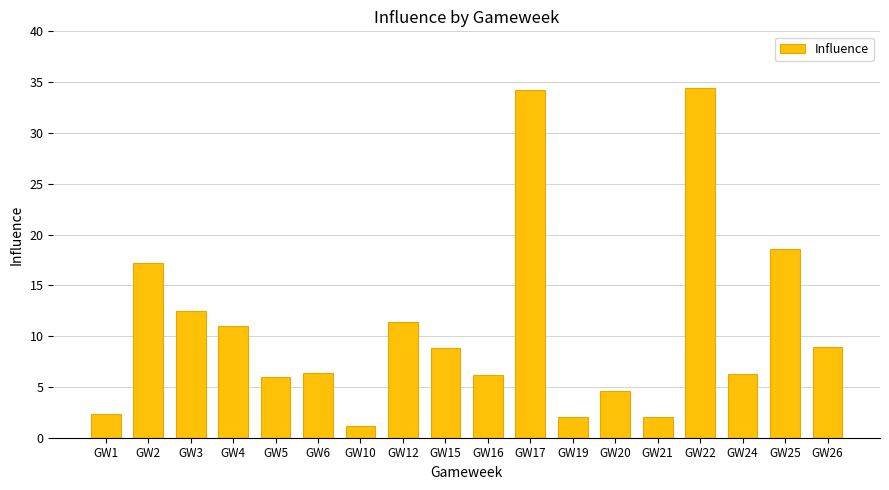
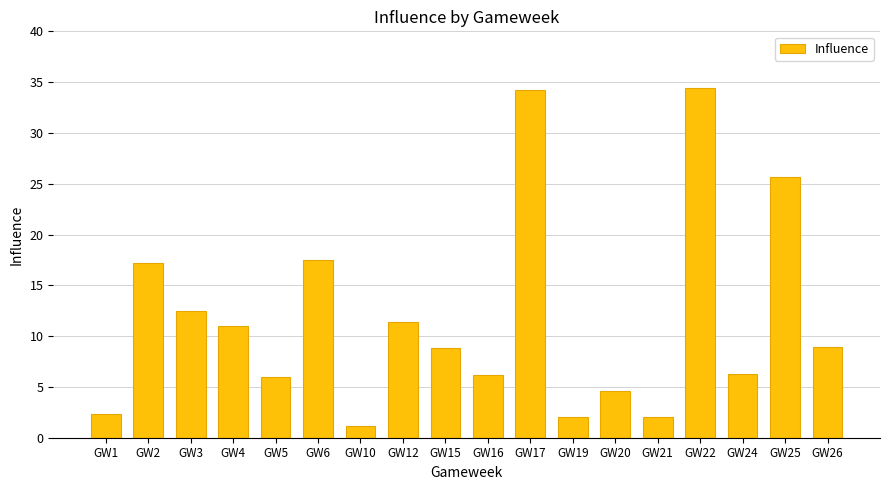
  {
    "GW1": 2.3,
    "GW2": 17.2,
    "GW3": 12.5,
    "GW4": 11.0,
    "GW5": 6.0,
-   "GW6": 6.4,
+   "GW6": 17.5,
    "GW10": 1.2,
    "GW12": 11.4,
    "GW15": 8.8,
    "GW16": 6.2,
    "GW17": 34.2,
    "GW19": 2.0,
    "GW20": 4.6,
    "GW21": 2.0,
    "GW22": 34.4,
    "GW24": 6.3,
-   "GW25": 18.6,
+   "GW25": 25.7,
    "GW26": 8.9
  }
